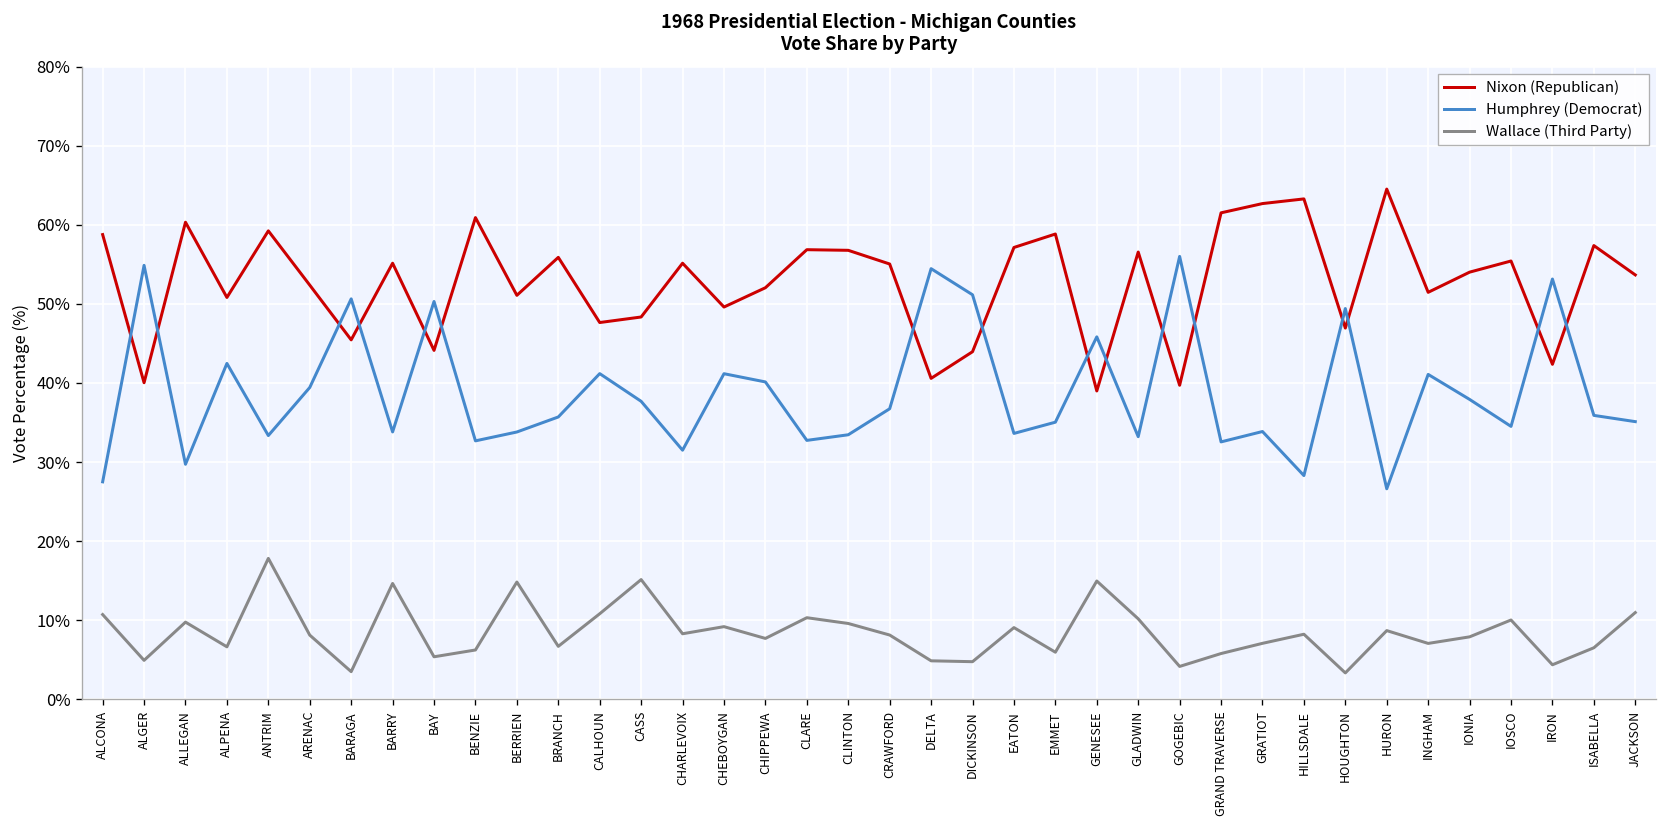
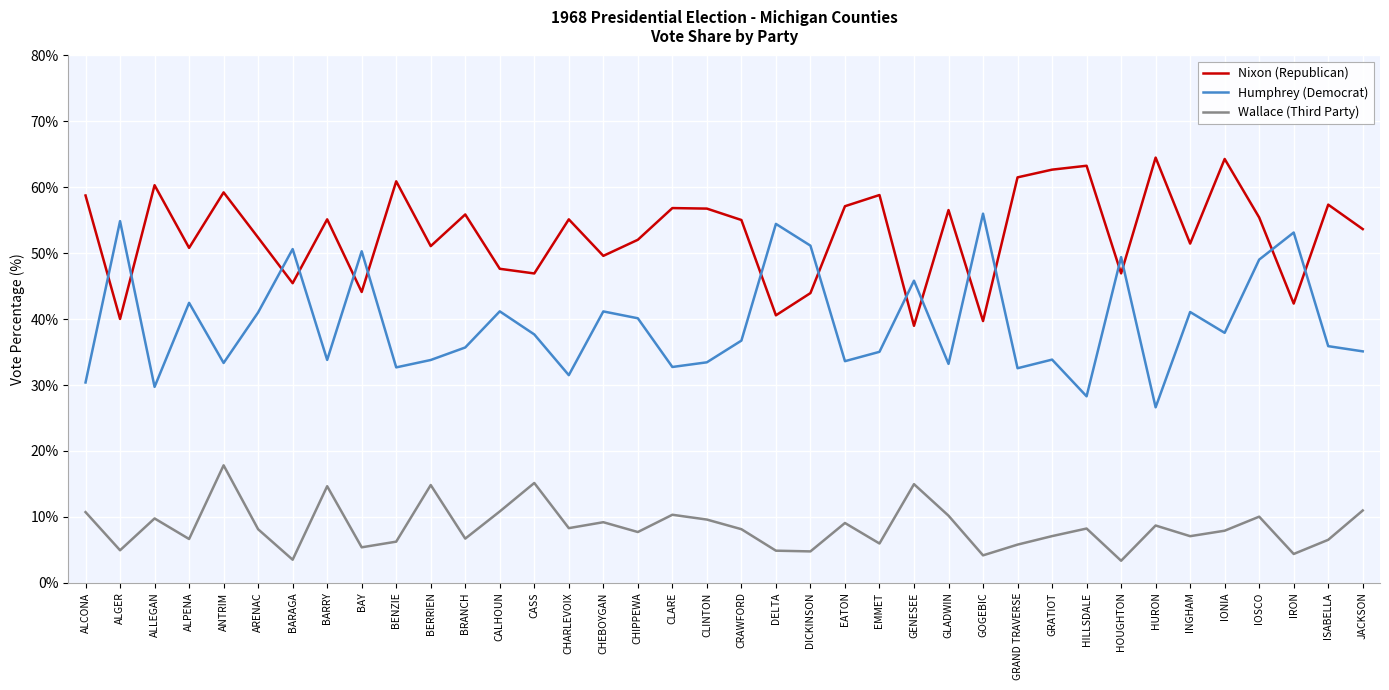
  {
    "Nixon (Republican)": {
      "ALCONA": "59%",
      "ALGER": "40%",
      "ALLEGAN": "60%",
      "ALPENA": "51%",
      "ANTRIM": "59%",
      "ARENAC": "52%",
      "BARAGA": "45%",
      "BARRY": "55%",
      "BAY": "44%",
      "BENZIE": "61%",
      "BERRIEN": "51%",
      "BRANCH": "56%",
      "CALHOUN": "48%",
-     "CASS": "48%",
+     "CASS": "47%",
      "CHARLEVOIX": "55%",
      "CHEBOYGAN": "50%",
      "CHIPPEWA": "52%",
      "CLARE": "57%",
      "CLINTON": "57%",
      "CRAWFORD": "55%",
      "DELTA": "41%",
      "DICKINSON": "44%",
      "EATON": "57%",
      "EMMET": "59%",
      "GENESEE": "39%",
      "GLADWIN": "57%",
      "GOGEBIC": "40%",
      "GRAND TRAVERSE": "62%",
      "GRATIOT": "63%",
      "HILLSDALE": "63%",
      "HOUGHTON": "47%",
      "HURON": "65%",
      "INGHAM": "51%",
-     "IONIA": "54%",
+     "IONIA": "64%",
      "IOSCO": "55%",
      "IRON": "42%",
      "ISABELLA": "57%",
      "JACKSON": "54%"
    },
    "Humphrey (Democrat)": {
-     "ALCONA": "28%",
+     "ALCONA": "30%",
      "ALGER": "55%",
      "ALLEGAN": "30%",
      "ALPENA": "42%",
      "ANTRIM": "33%",
-     "ARENAC": "39%",
+     "ARENAC": "41%",
      "BARAGA": "51%",
      "BARRY": "34%",
      "BAY": "50%",
      "BENZIE": "33%",
      "BERRIEN": "34%",
      "BRANCH": "36%",
      "CALHOUN": "41%",
      "CASS": "38%",
      "CHARLEVOIX": "32%",
      "CHEBOYGAN": "41%",
      "CHIPPEWA": "40%",
      "CLARE": "33%",
      "CLINTON": "33%",
      "CRAWFORD": "37%",
      "DELTA": "54%",
      "DICKINSON": "51%",
      "EATON": "34%",
      "EMMET": "35%",
      "GENESEE": "46%",
      "GLADWIN": "33%",
      "GOGEBIC": "56%",
      "GRAND TRAVERSE": "33%",
      "GRATIOT": "34%",
      "HILLSDALE": "28%",
      "HOUGHTON": "49%",
      "HURON": "27%",
      "INGHAM": "41%",
      "IONIA": "38%",
-     "IOSCO": "35%",
+     "IOSCO": "49%",
      "IRON": "53%",
      "ISABELLA": "36%",
      "JACKSON": "35%"
    },
    "Wallace (Third Party)": {
      "ALCONA": "11%",
      "ALGER": "5%",
      "ALLEGAN": "10%",
      "ALPENA": "7%",
      "ANTRIM": "18%",
      "ARENAC": "8%",
      "BARAGA": "4%",
      "BARRY": "15%",
      "BAY": "5%",
      "BENZIE": "6%",
      "BERRIEN": "15%",
      "BRANCH": "7%",
      "CALHOUN": "11%",
      "CASS": "15%",
      "CHARLEVOIX": "8%",
      "CHEBOYGAN": "9%",
      "CHIPPEWA": "8%",
      "CLARE": "10%",
      "CLINTON": "10%",
      "CRAWFORD": "8%",
      "DELTA": "5%",
      "DICKINSON": "5%",
      "EATON": "9%",
      "EMMET": "6%",
      "GENESEE": "15%",
      "GLADWIN": "10%",
      "GOGEBIC": "4%",
      "GRAND TRAVERSE": "6%",
      "GRATIOT": "7%",
      "HILLSDALE": "8%",
      "HOUGHTON": "3%",
      "HURON": "9%",
      "INGHAM": "7%",
      "IONIA": "8%",
      "IOSCO": "10%",
      "IRON": "4%",
      "ISABELLA": "7%",
      "JACKSON": "11%"
    }
  }
